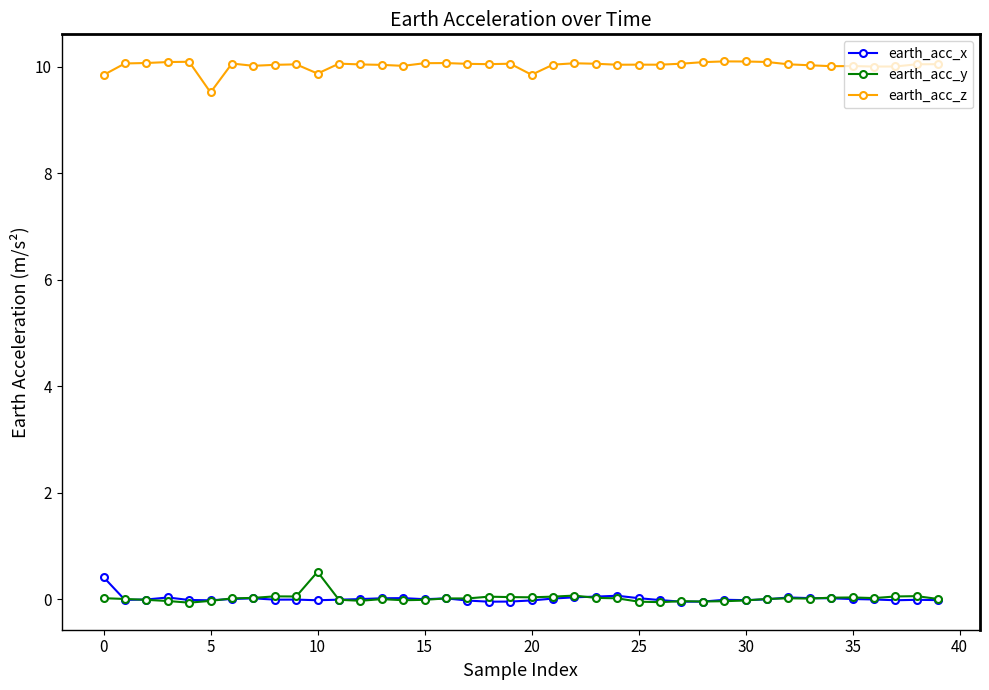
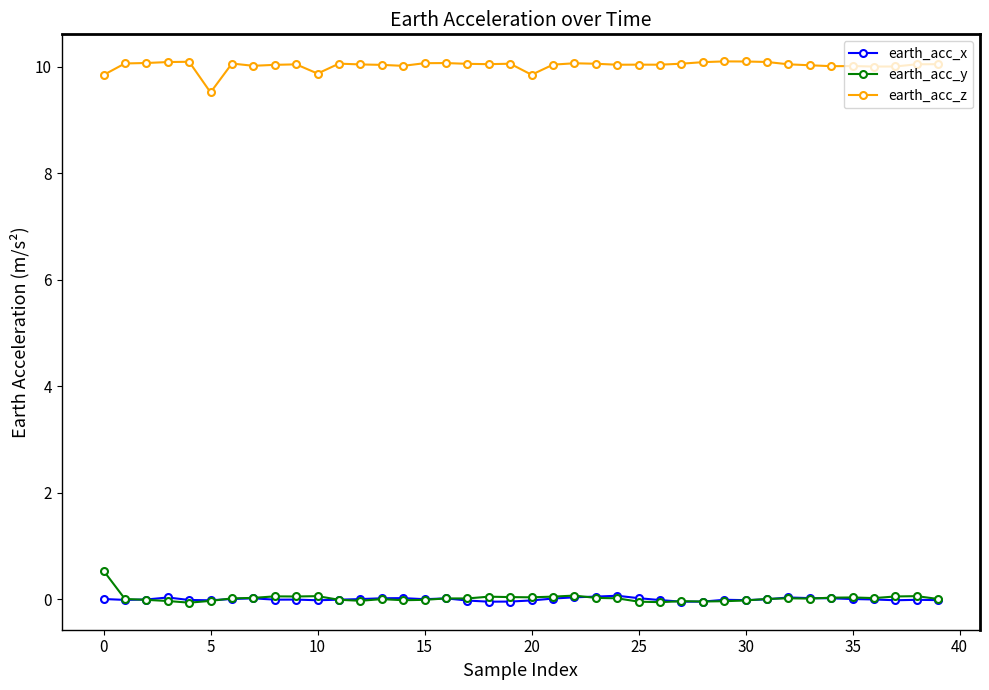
  {
    "earth_acc_x": {
-     "0": 0.4,
+     "0": 0.0,
      "10": 0.0,
      "20": 0.0,
      "25": 0.0
    },
    "earth_acc_y": {
-     "0": 0.0,
-     "10": 0.5,
+     "0": 0.5,
+     "10": 0.1,
      "20": 0.0,
      "25": 0.0
    },
    "earth_acc_z": {
      "0": 9.8,
      "5": 9.5,
      "10": 9.9,
      "15": 10.1,
      "20": 9.9,
      "25": 10.0,
      "30": 10.1
    }
  }
